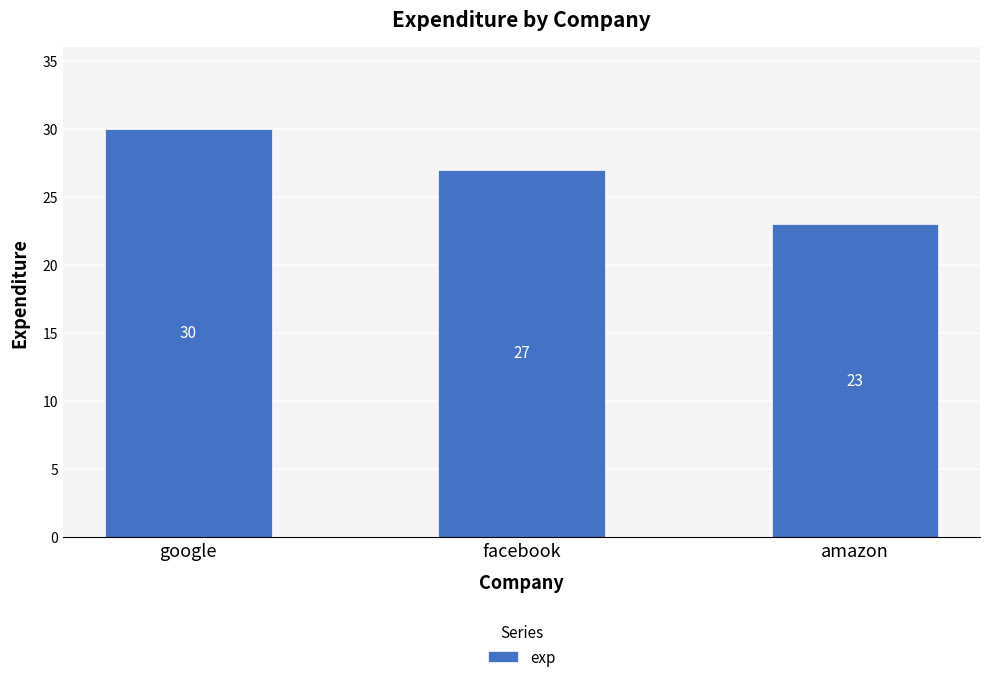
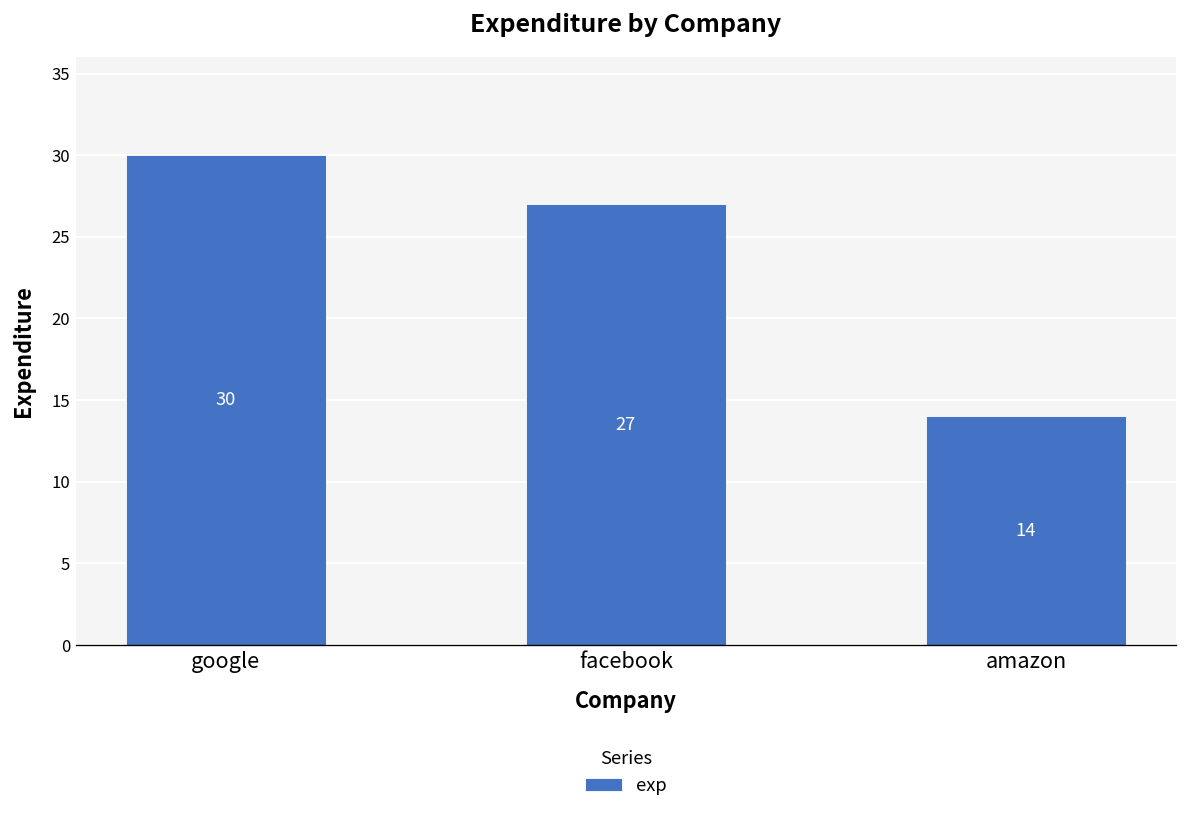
  {
    "google": 30,
    "facebook": 27,
-   "amazon": 23
+   "amazon": 14
  }
